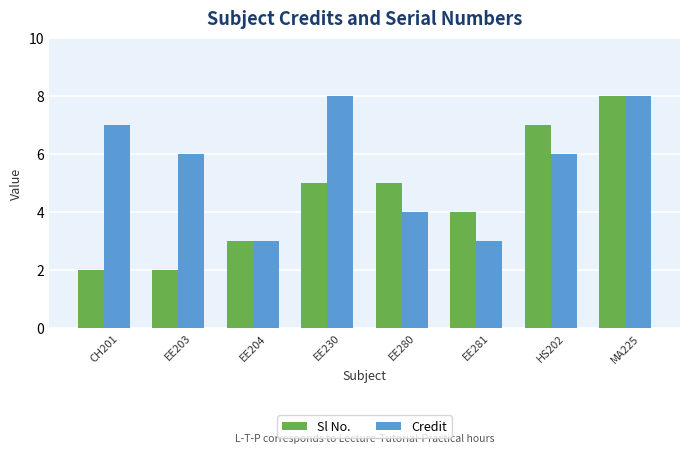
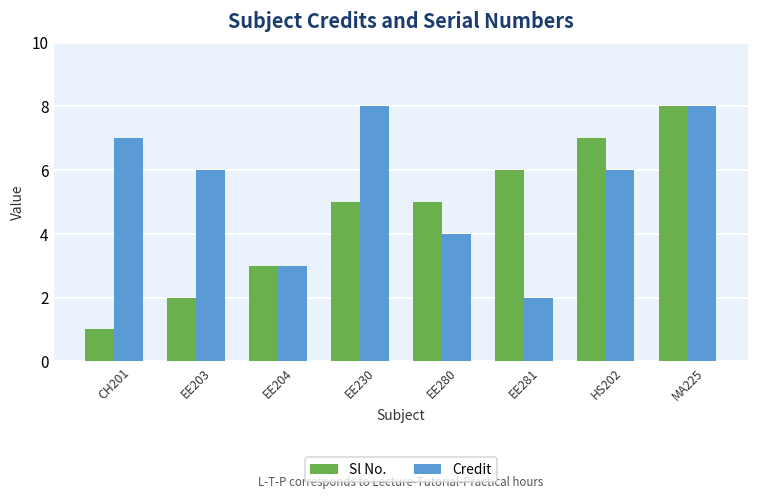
  {
    "Sl No.": {
-     "CH201": 2,
+     "CH201": 1,
      "EE203": 2,
      "EE204": 3,
      "EE230": 5,
      "EE280": 5,
-     "EE281": 4,
+     "EE281": 6,
      "HS202": 7,
      "MA225": 8
    },
    "Credit": {
      "CH201": 7,
      "EE203": 6,
      "EE204": 3,
      "EE230": 8,
      "EE280": 4,
-     "EE281": 3,
+     "EE281": 2,
      "HS202": 6,
      "MA225": 8
    }
  }
